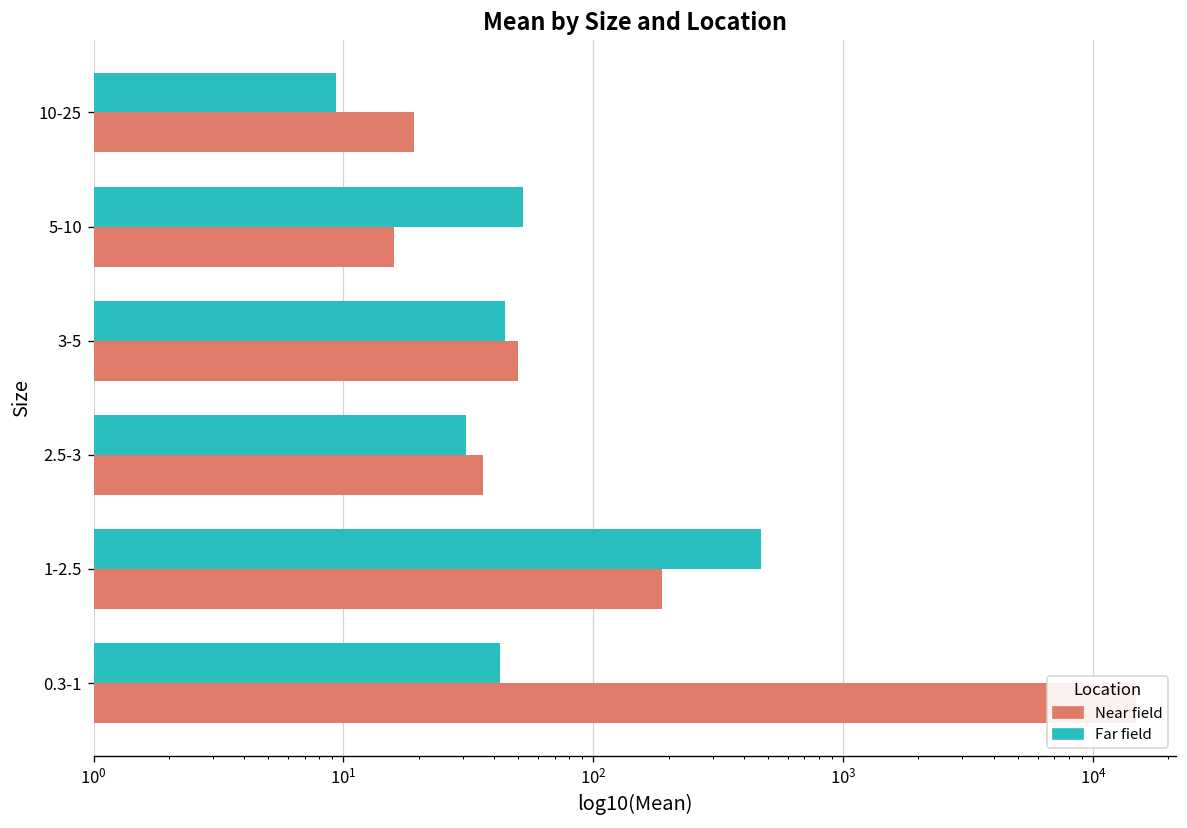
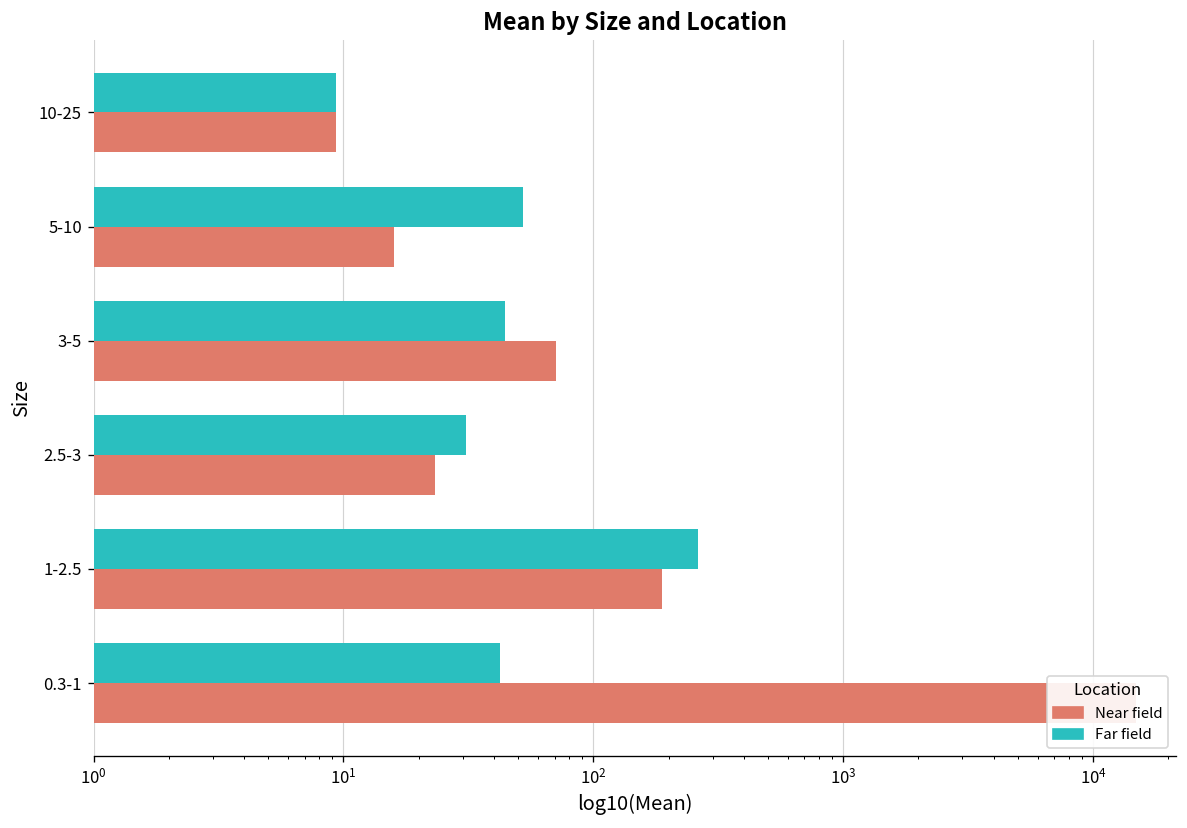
  {
    "Far field": {
      "10-25": 9,
      "5-10": 52,
      "3-5": 44,
      "2.5-3": 31,
-     "1-2.5": 470,
+     "1-2.5": 260,
      "0.3-1": 42
    },
    "Near field": {
-     "10-25": 19,
+     "10-25": 9,
      "5-10": 16,
-     "3-5": 50,
-     "2.5-3": 36,
+     "3-5": 71,
+     "2.5-3": 23,
      "1-2.5": 190
    }
  }
